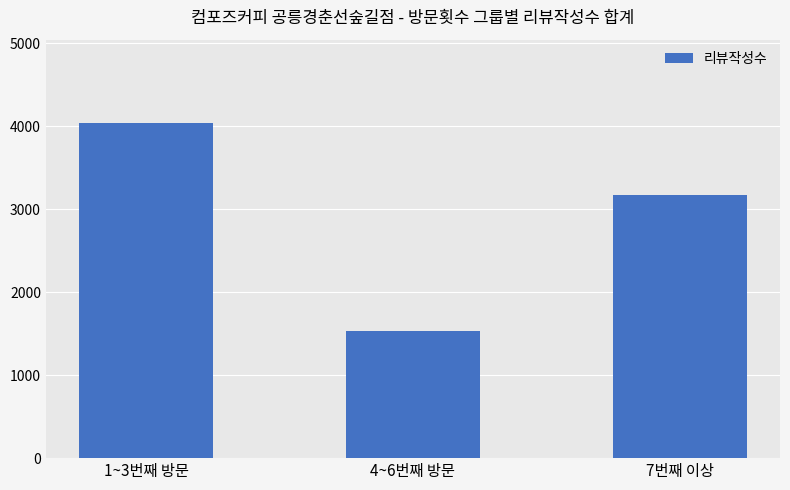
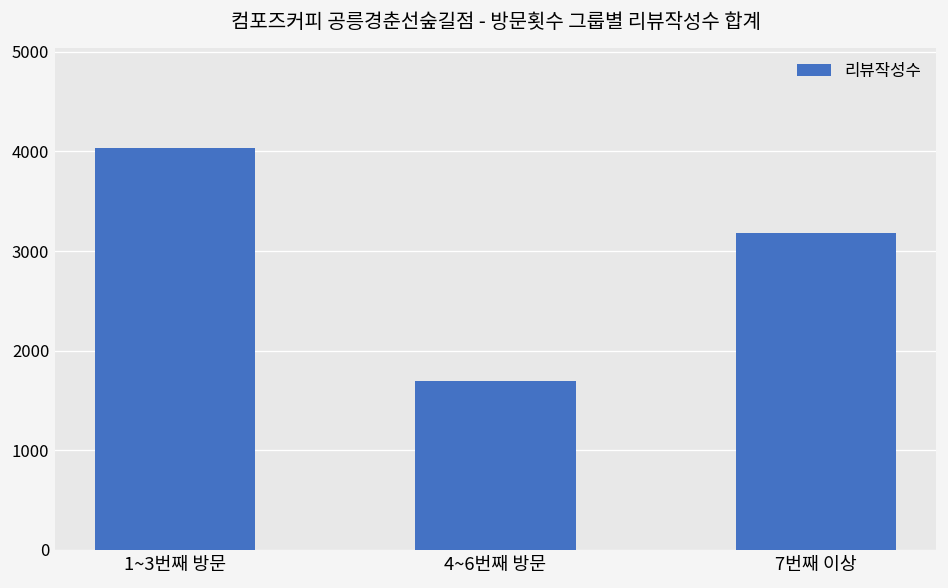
  {
    "1~3번째 방문": 4000,
-   "4~6번째 방문": 1500,
+   "4~6번째 방문": 1700,
    "7번째 이상": 3200
  }
